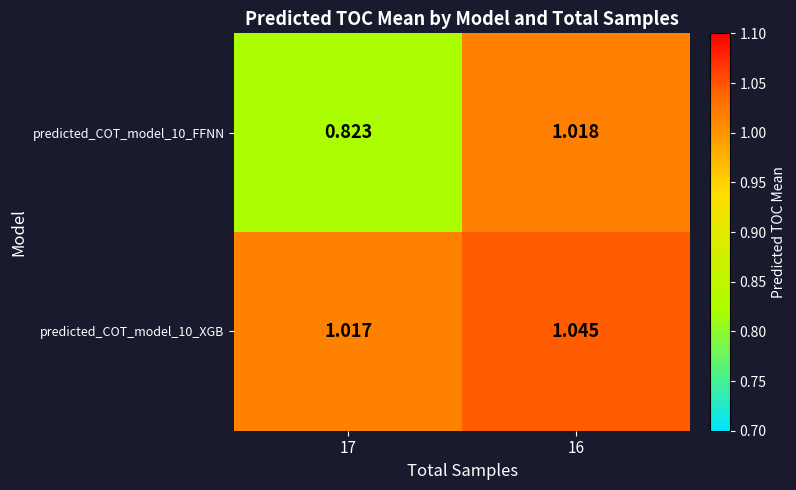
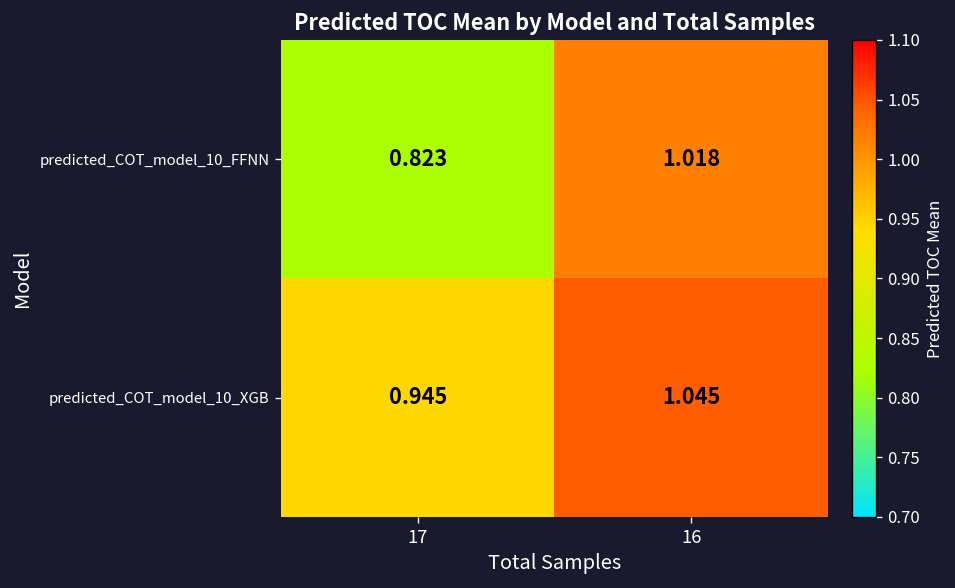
  {
    "predicted_COT_model_10_FFNN": {
      "17": 0.823,
      "16": 1.018
    },
    "predicted_COT_model_10_XGB": {
-     "17": 1.017,
+     "17": 0.945,
      "16": 1.045
    }
  }
